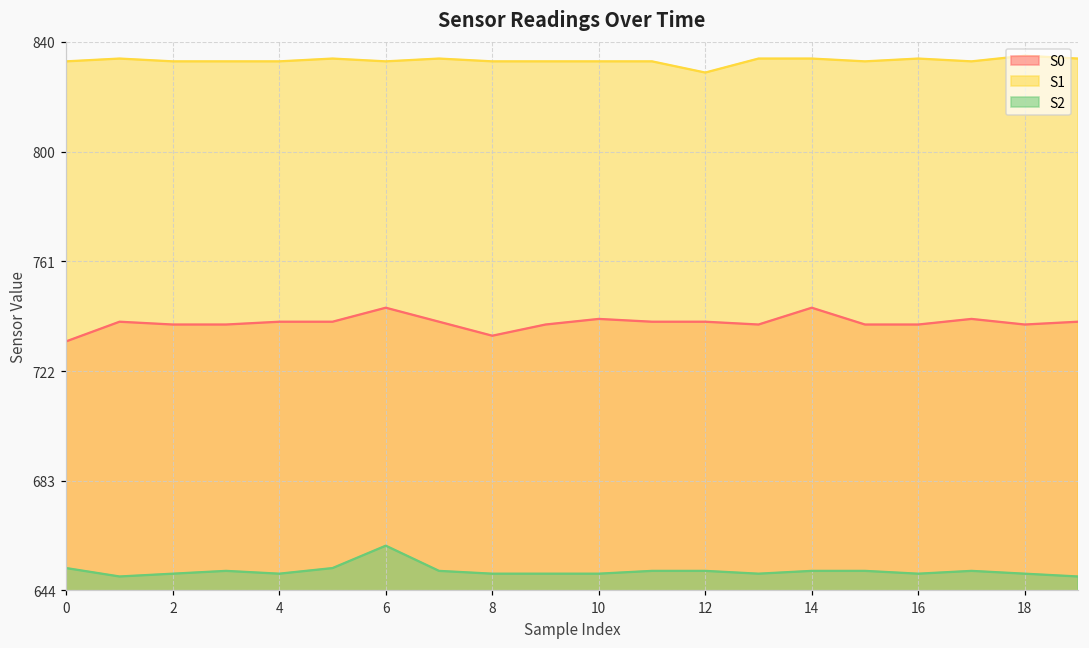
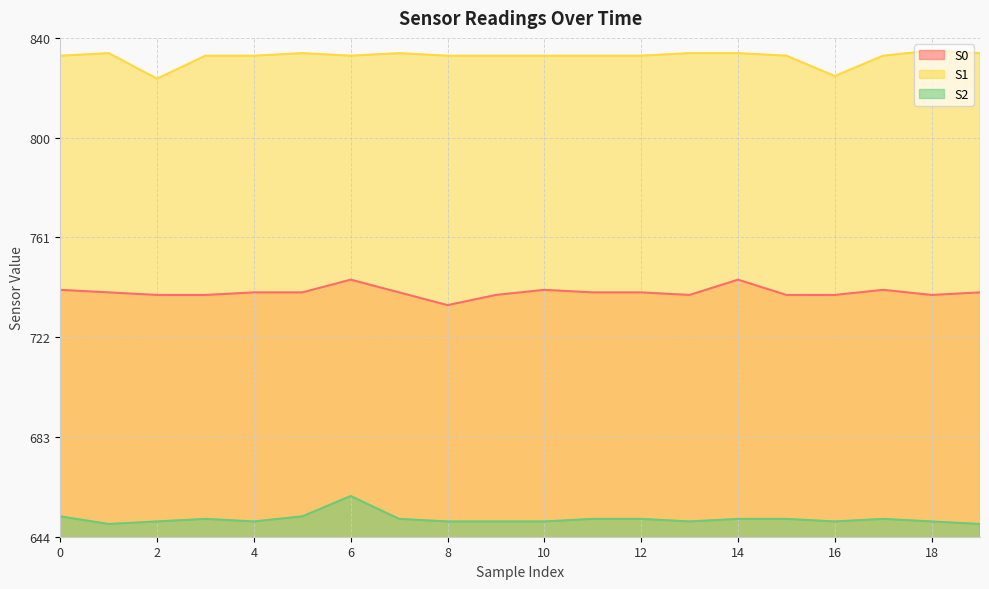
  {
    "S0": {
-     "0": 733,
+     "0": 741,
      "2": 739,
      "4": 740,
      "6": 745,
      "8": 735,
      "10": 741,
      "12": 740,
      "14": 745,
      "16": 739,
      "18": 739
    },
    "S1": {
      "0": 833,
-     "2": 833,
+     "2": 824,
      "4": 833,
      "6": 833,
      "8": 833,
      "10": 833,
-     "12": 829,
+     "12": 833,
      "14": 834,
-     "16": 834
+     "16": 825
    },
    "S2": {
      "0": 652,
      "2": 650,
      "4": 650,
      "6": 660,
      "8": 650,
      "10": 650,
      "12": 651,
      "14": 651,
      "16": 650,
      "18": 650
    }
  }
